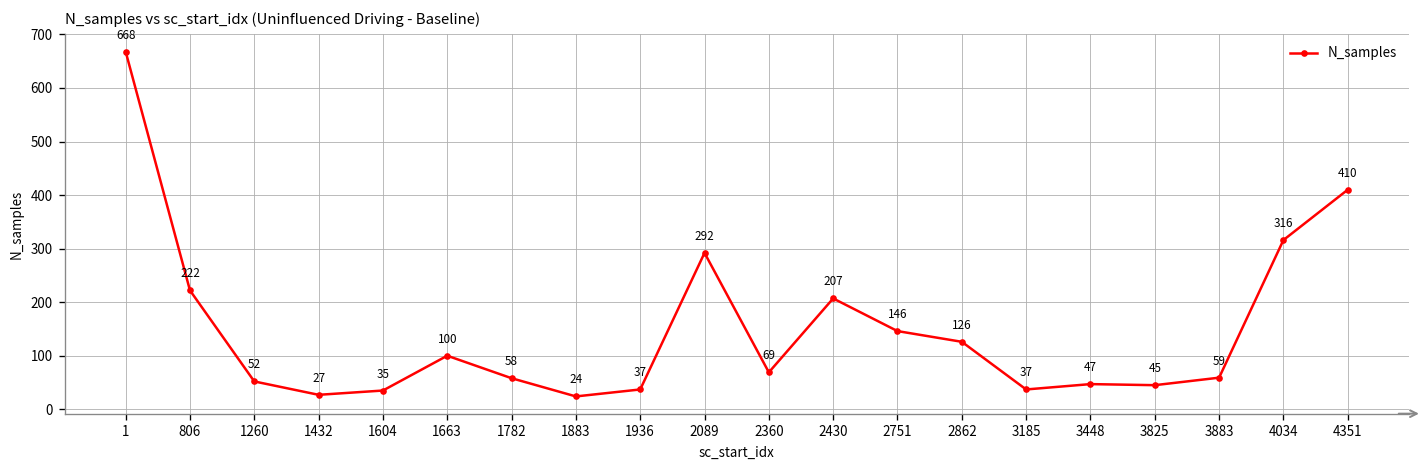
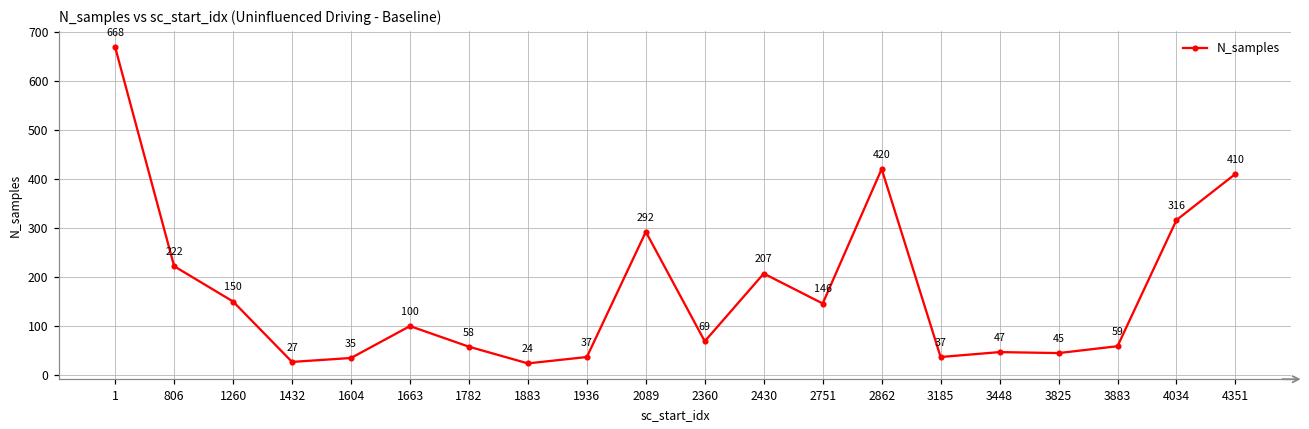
  {
    "1": 668,
    "806": 222,
-   "1260": 52,
+   "1260": 150,
    "1432": 27,
    "1604": 35,
    "1663": 100,
    "1782": 58,
    "1883": 24,
    "1936": 37,
    "2089": 292,
    "2360": 69,
    "2430": 207,
    "2751": 146,
-   "2862": 126,
+   "2862": 420,
    "3185": 37,
    "3448": 47,
    "3825": 45,
    "3883": 59,
    "4034": 316,
    "4351": 410
  }
